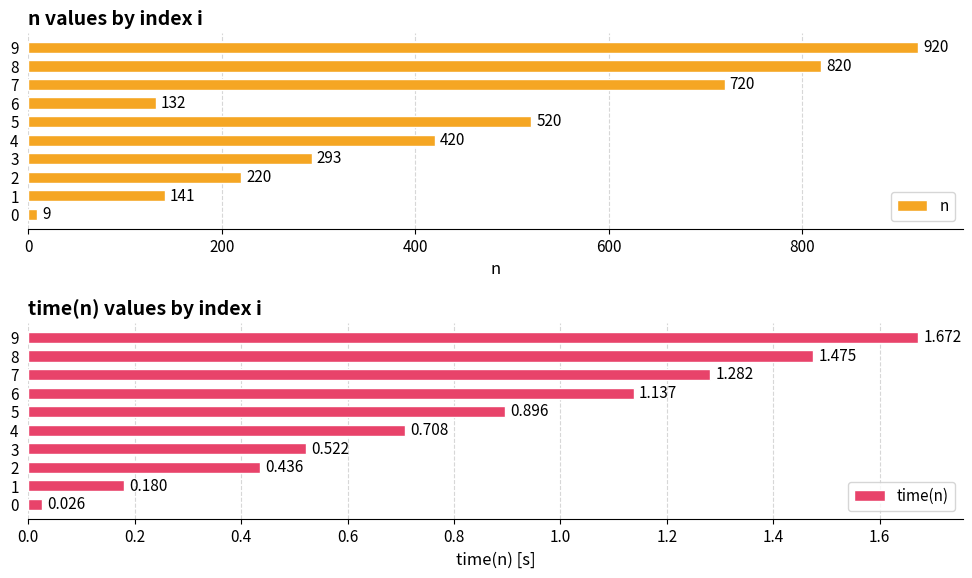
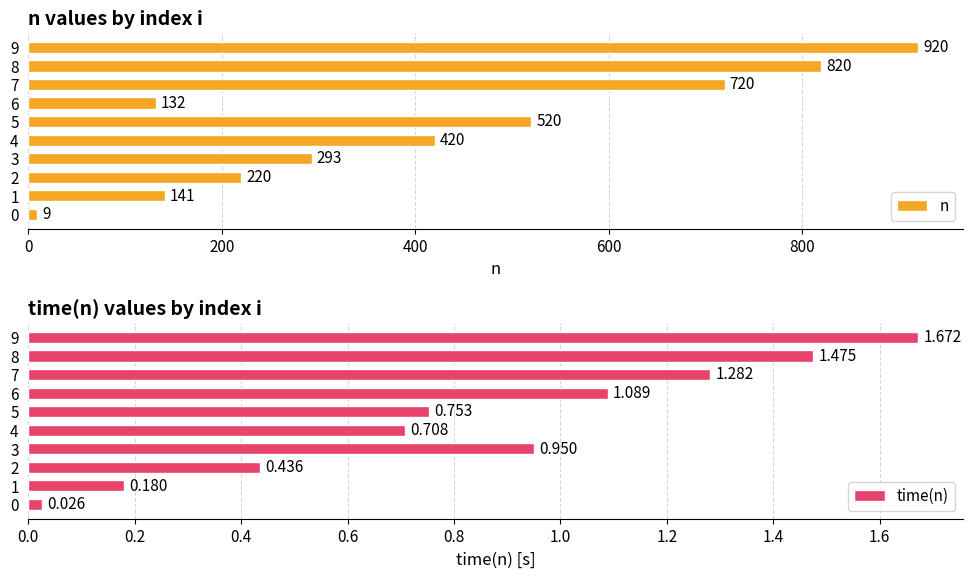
  {
    "n values by index i": {
      "9": 920,
      "8": 820,
      "7": 720,
      "6": 132,
      "5": 520,
      "4": 420,
      "3": 293,
      "2": 220,
      "1": 141,
      "0": 9
    },
    "time(n) values by index i": {
      "9": 1.672,
      "8": 1.475,
      "7": 1.282,
-     "6": 1.137,
-     "5": 0.896,
+     "6": 1.089,
+     "5": 0.753,
      "4": 0.708,
-     "3": 0.522,
+     "3": 0.950,
      "2": 0.436,
      "1": 0.180,
      "0": 0.026
    }
  }
